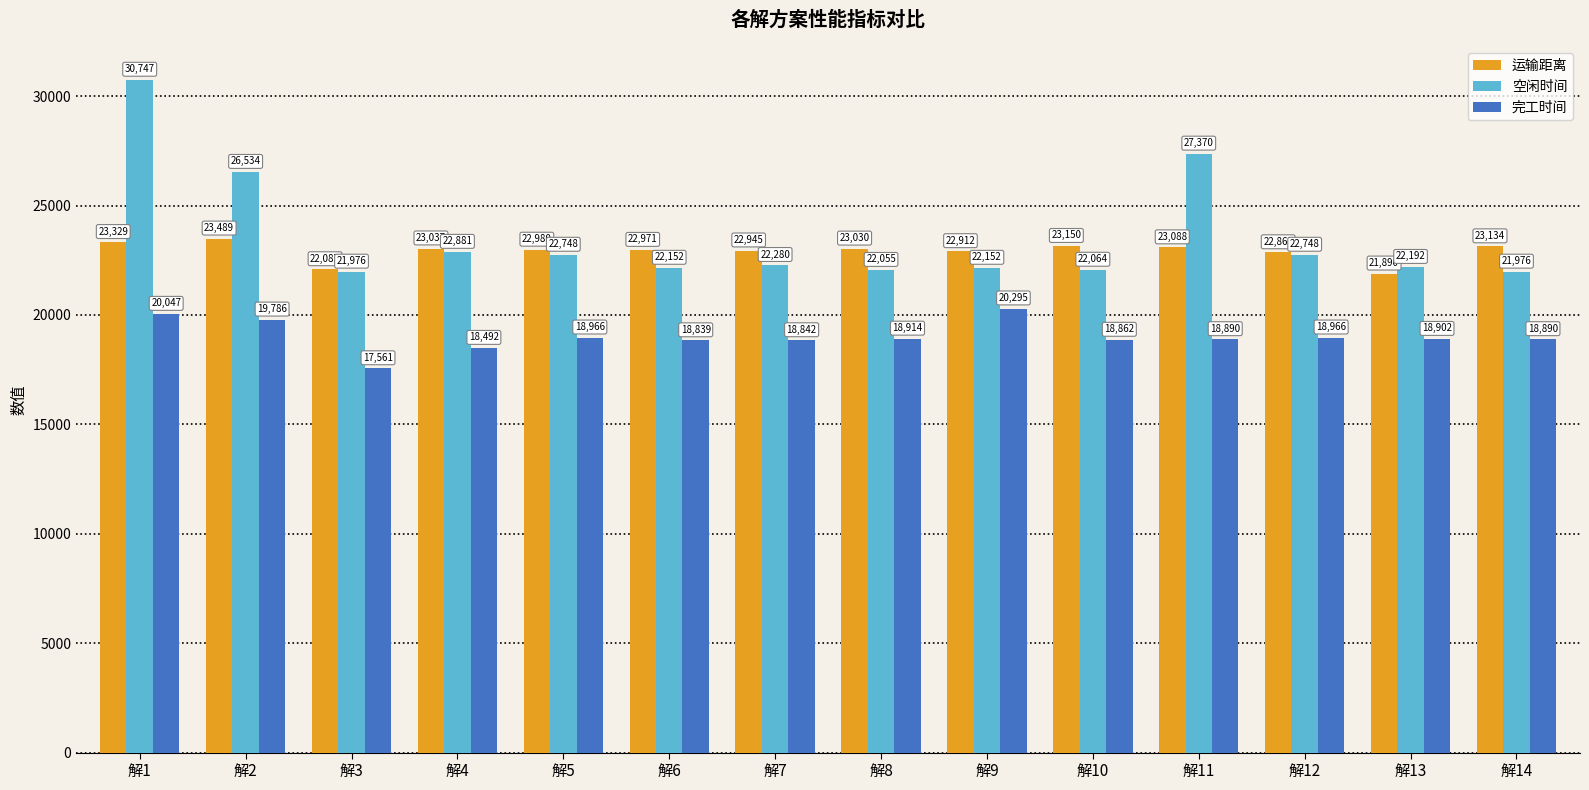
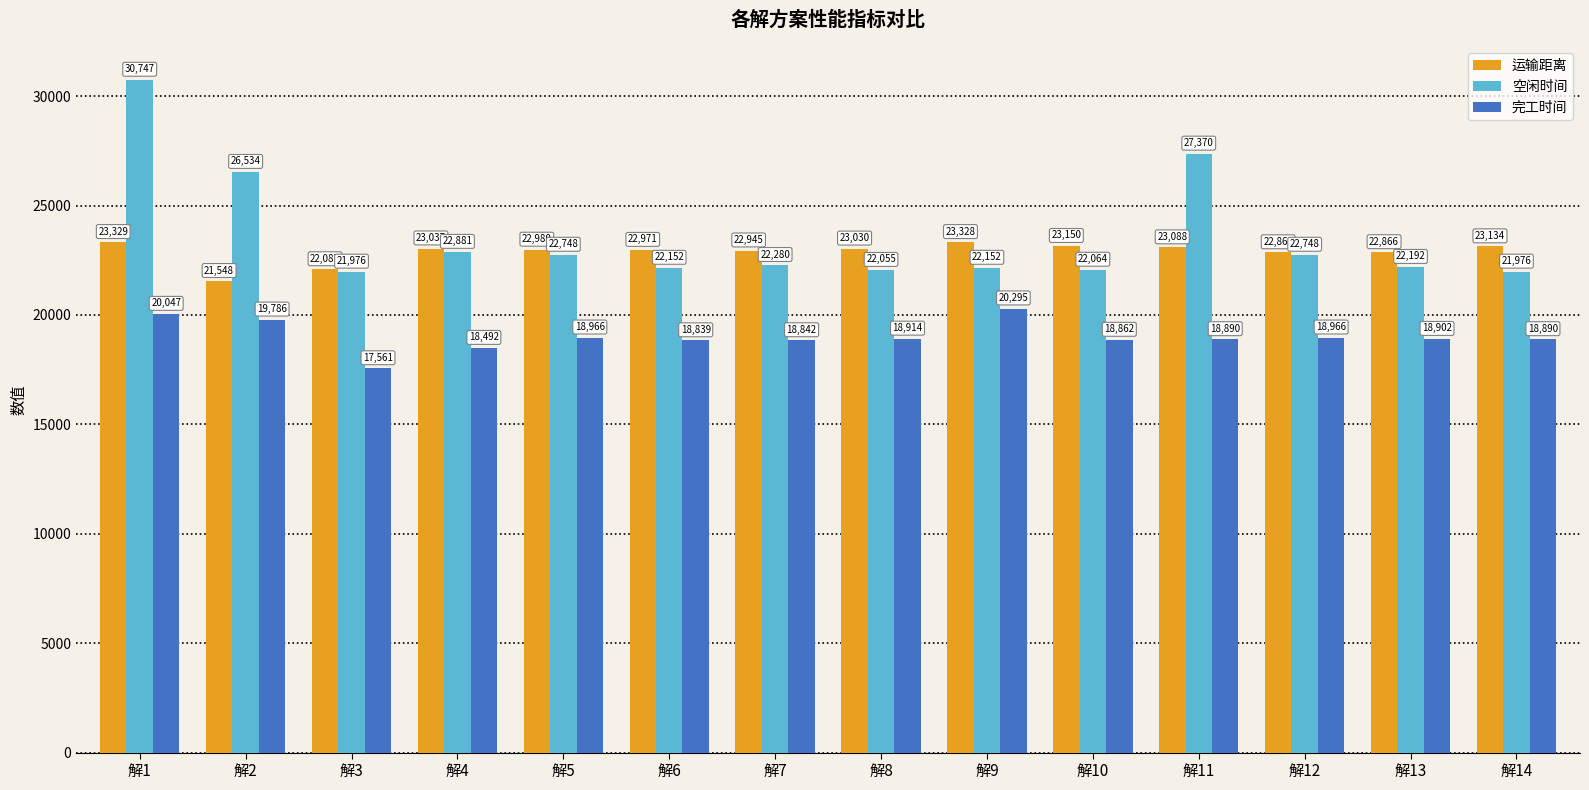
  {
    "运输距离": {
-     "解2": "23,489",
-     "解9": "22,912",
-     "解13": "21,890"
+     "解2": "21,548",
+     "解9": "23,328",
+     "解13": "22,866"
    }
  }
